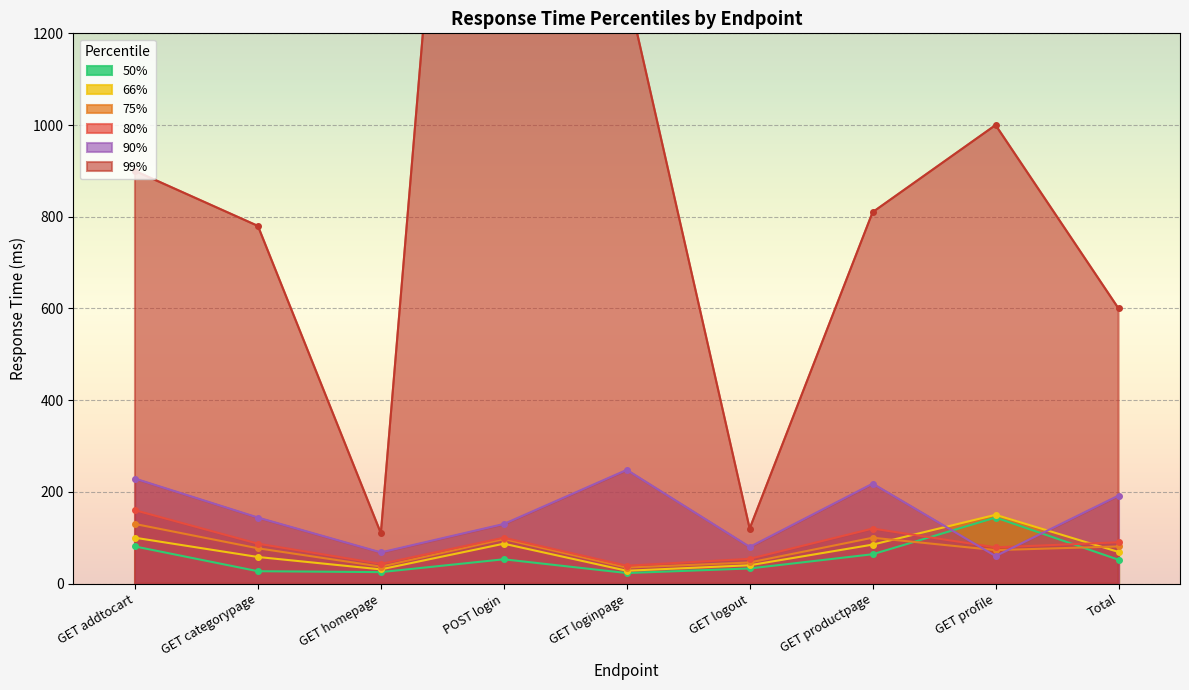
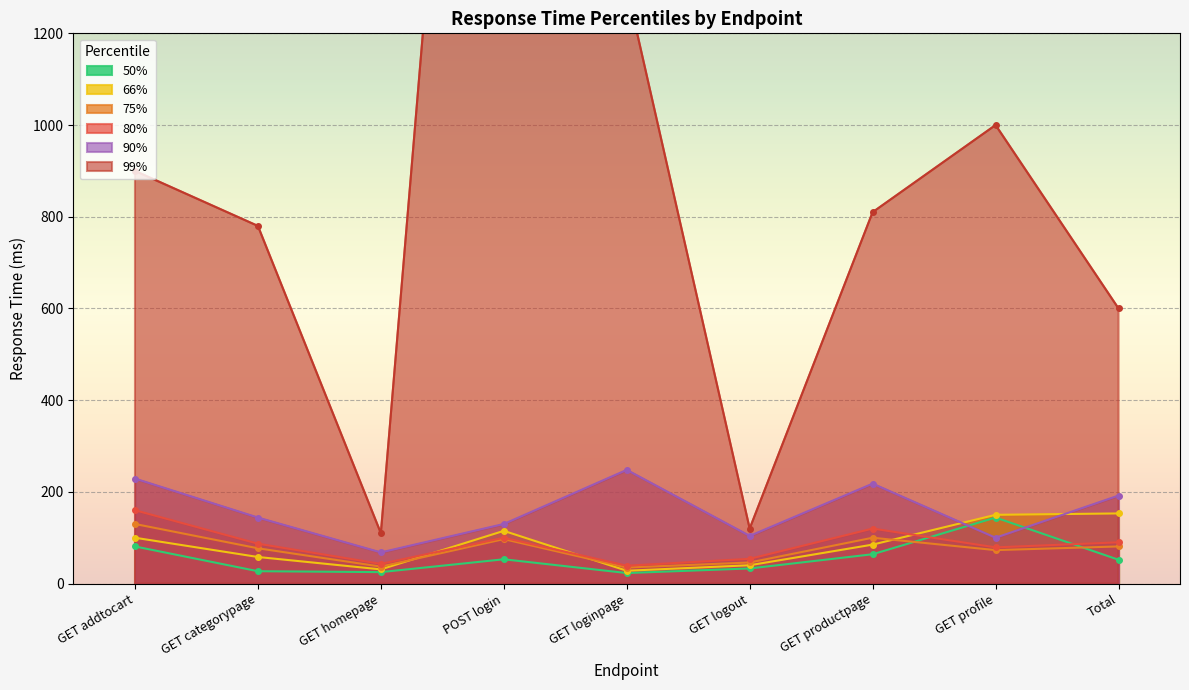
  {
    "50%": {
      "GET addtocart": 80,
      "GET categorypage": 30,
      "GET homepage": 30,
      "POST login": 50,
      "GET logout": 30,
      "GET productpage": 60,
      "GET profile": 140,
      "Total": 50
    },
    "66%": {
      "GET addtocart": 100,
      "GET categorypage": 60,
      "GET homepage": 30,
-     "POST login": 90,
+     "POST login": 120,
      "GET logout": 40,
      "GET productpage": 90,
      "GET profile": 150,
-     "Total": 70
+     "Total": 150
    },
    "90%": {
      "GET addtocart": 230,
      "GET categorypage": 140,
      "GET homepage": 70,
      "POST login": 130,
      "GET loginpage": 250,
-     "GET logout": 80,
+     "GET logout": 100,
      "GET productpage": 220,
-     "GET profile": 60,
+     "GET profile": 100,
      "Total": 190
    }
  }
